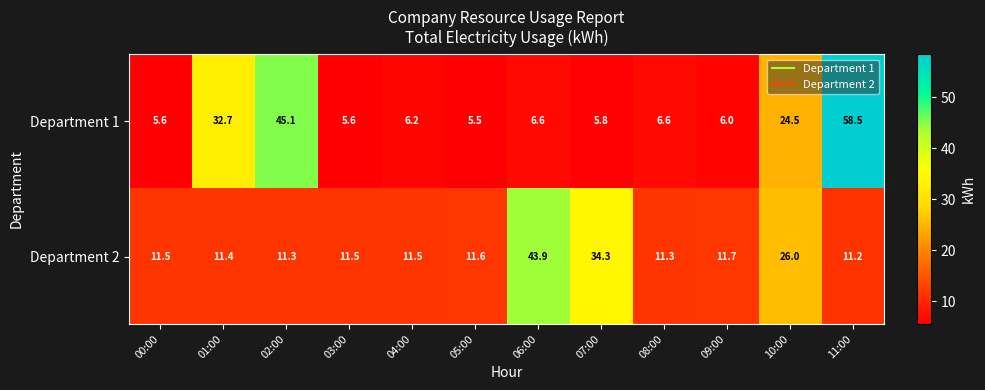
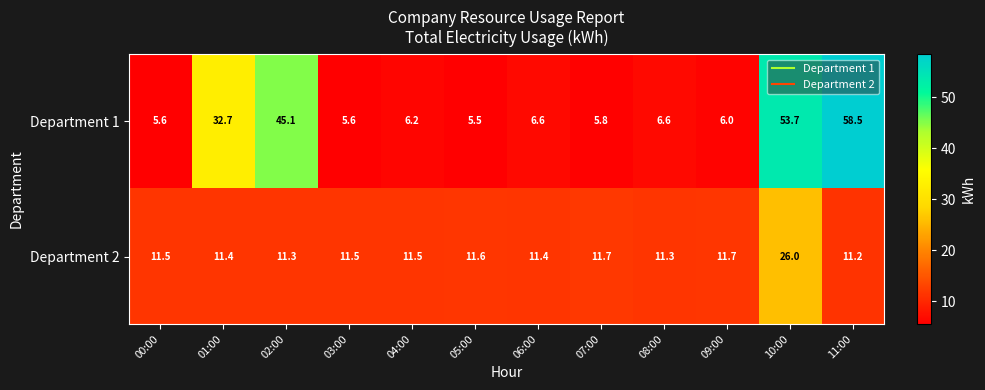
  {
    "Department 1": {
      "00:00": 5.6,
      "01:00": 32.7,
      "02:00": 45.1,
      "03:00": 5.6,
      "04:00": 6.2,
      "05:00": 5.5,
      "06:00": 6.6,
      "07:00": 5.8,
      "08:00": 6.6,
      "09:00": 6.0,
-     "10:00": 24.5,
+     "10:00": 53.7,
      "11:00": 58.5
    },
    "Department 2": {
      "00:00": 11.5,
      "01:00": 11.4,
      "02:00": 11.3,
      "03:00": 11.5,
      "04:00": 11.5,
      "05:00": 11.6,
-     "06:00": 43.9,
-     "07:00": 34.3,
+     "06:00": 11.4,
+     "07:00": 11.7,
      "08:00": 11.3,
      "09:00": 11.7,
      "10:00": 26.0,
      "11:00": 11.2
    }
  }
